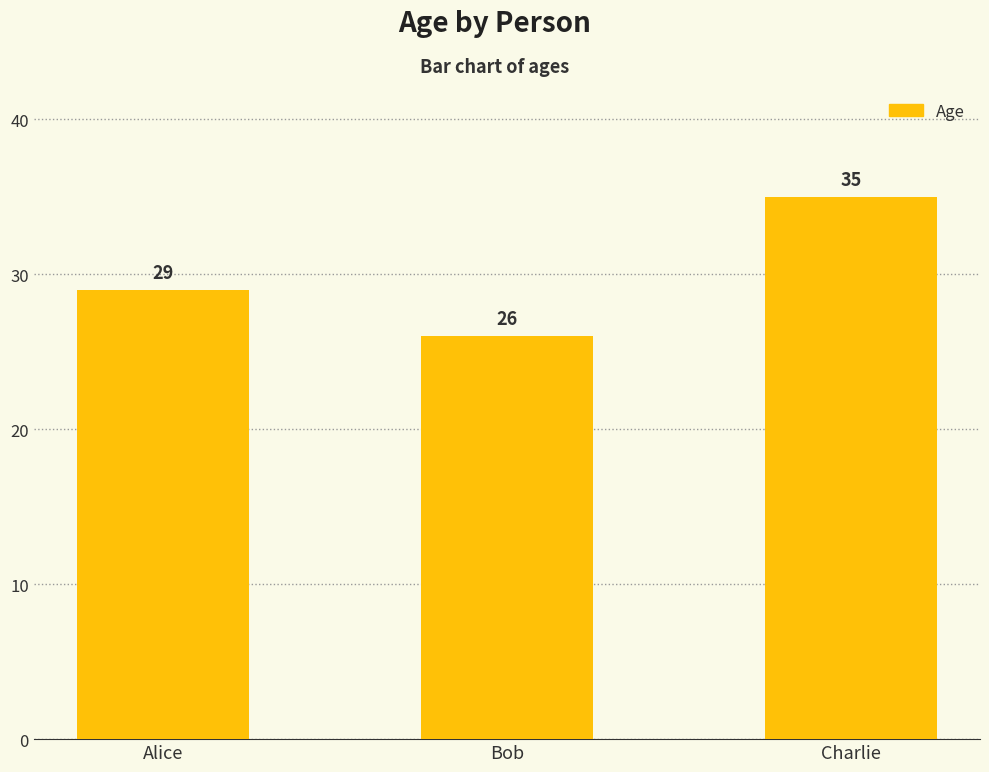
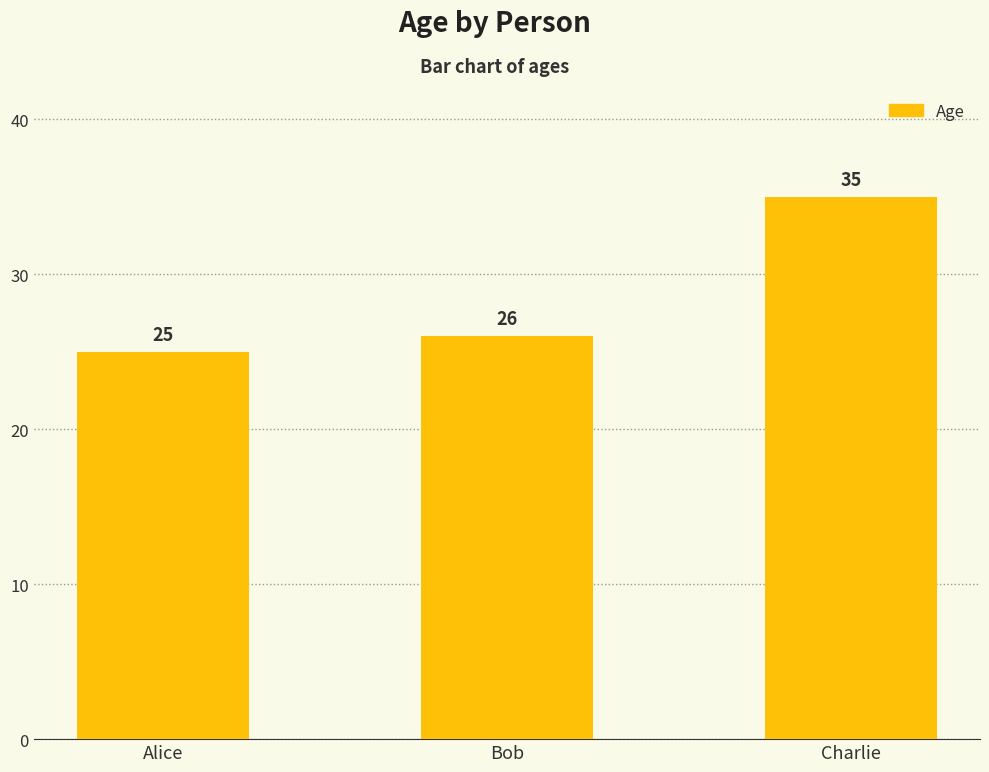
  {
-   "Alice": 29,
+   "Alice": 25,
    "Bob": 26,
    "Charlie": 35
  }
